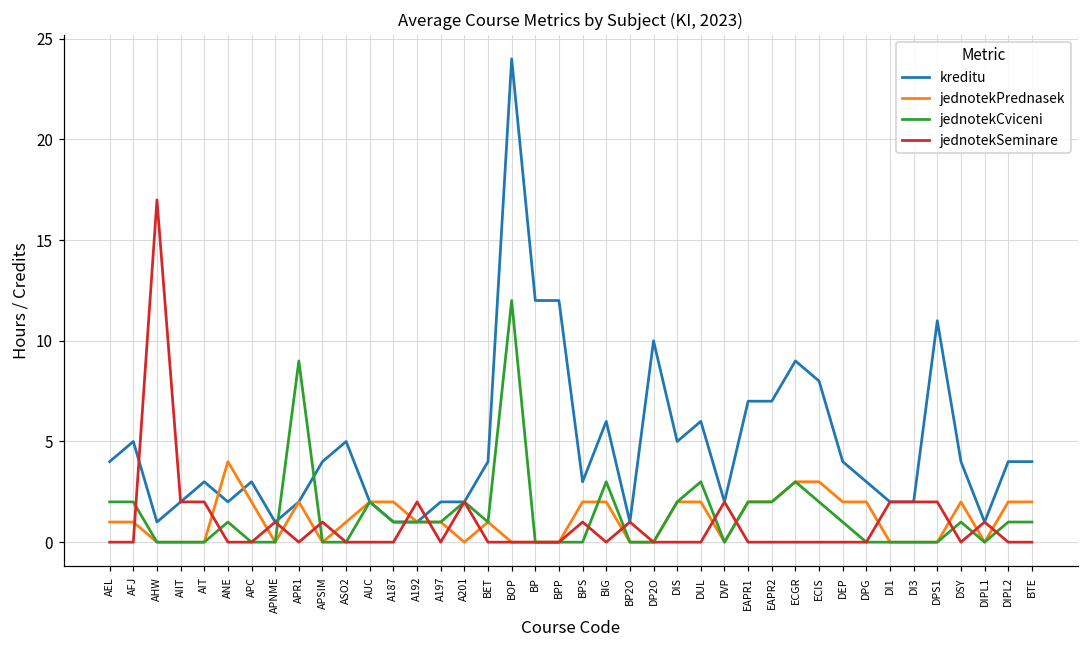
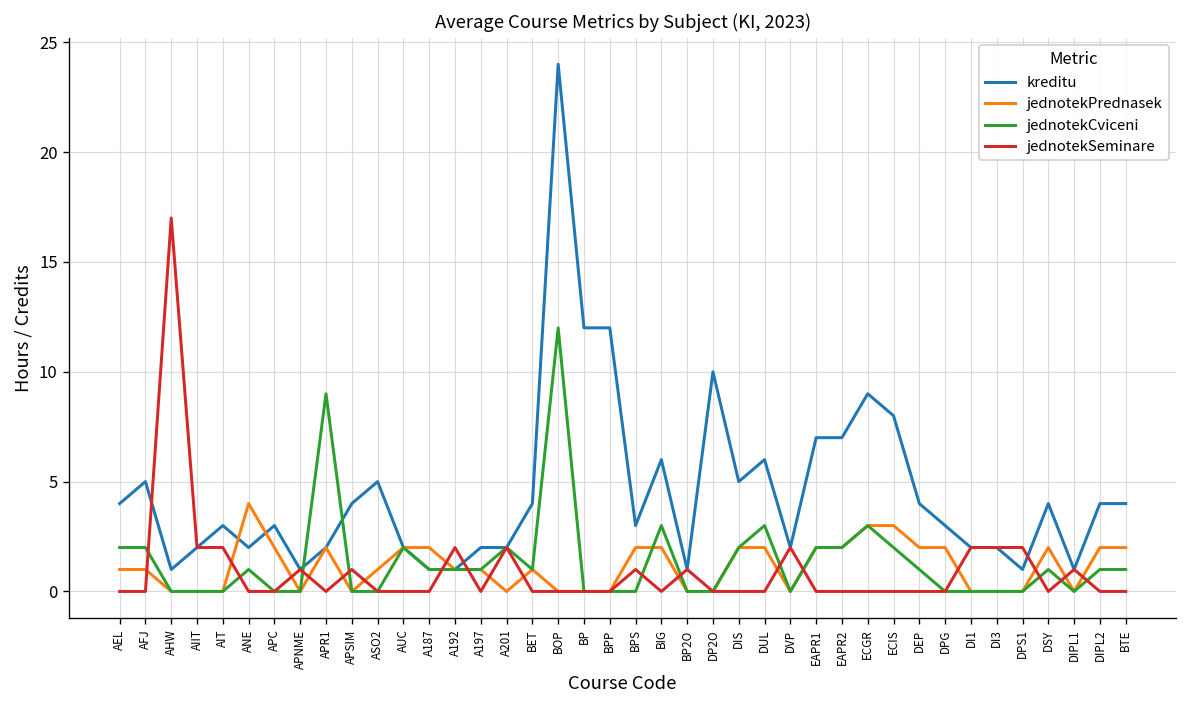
  {
    "kreditu": {
      "AEL": 4,
      "AFJ": 5,
      "AHW": 1,
      "AIT": 3,
      "ANE": 2,
      "APC": 3,
      "APSIM": 4,
      "ASO2": 5,
      "A197": 2,
      "BET": 4,
      "BOP": 24,
      "BP": 12,
      "BPP": 12,
      "BPS": 3,
      "BIG": 6,
      "DP2O": 10,
      "DIS": 5,
      "DUL": 6,
      "EAPR1": 7,
      "EAPR2": 7,
      "ECGR": 9,
      "ECIS": 8,
      "DEP": 4,
      "DPG": 3,
-     "DPS1": 11,
+     "DPS1": 1,
      "DSY": 4,
      "DIPL2": 4,
      "BTE": 4
    },
    "jednotekPrednasek": {
      "AEL": 1,
      "AFJ": 1,
      "ANE": 4,
      "APC": 2,
      "ASO2": 1,
      "A187": 2,
      "A201": 0,
      "BPS": 2,
      "BIG": 2,
      "DUL": 2,
      "ECIS": 3,
      "DEP": 2,
      "DPG": 2,
      "DSY": 2,
      "DIPL2": 2,
      "BTE": 2
    },
    "jednotekCviceni": {
      "AEL": 2,
      "AFJ": 2,
      "ANE": 1,
      "APR1": 9,
      "BOP": 12,
      "BPS": 0,
      "BIG": 3,
      "DUL": 3,
      "ECIS": 2,
      "DEP": 1,
      "DSY": 1,
      "DIPL2": 1,
      "BTE": 1
    },
    "jednotekSeminare": {
      "AEL": 0,
      "AFJ": 0,
      "AHW": 17,
      "AIT": 2,
      "ANE": 0,
      "APR1": 0,
      "APSIM": 1,
      "AUC": 0,
      "A187": 0,
      "A192": 2,
      "A197": 0,
      "BET": 0,
      "BPS": 1,
      "BIG": 0,
      "DIS": 0,
      "DUL": 0,
      "EAPR1": 0,
      "EAPR2": 0,
      "ECGR": 0,
      "ECIS": 0,
      "DEP": 0,
      "DPS1": 2,
      "DSY": 0,
      "DIPL2": 0,
      "BTE": 0
    }
  }
